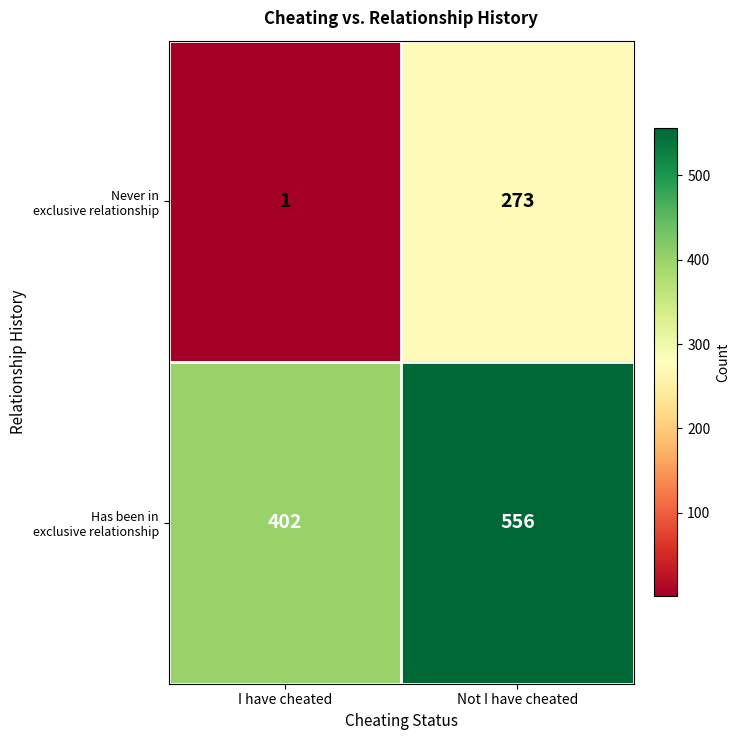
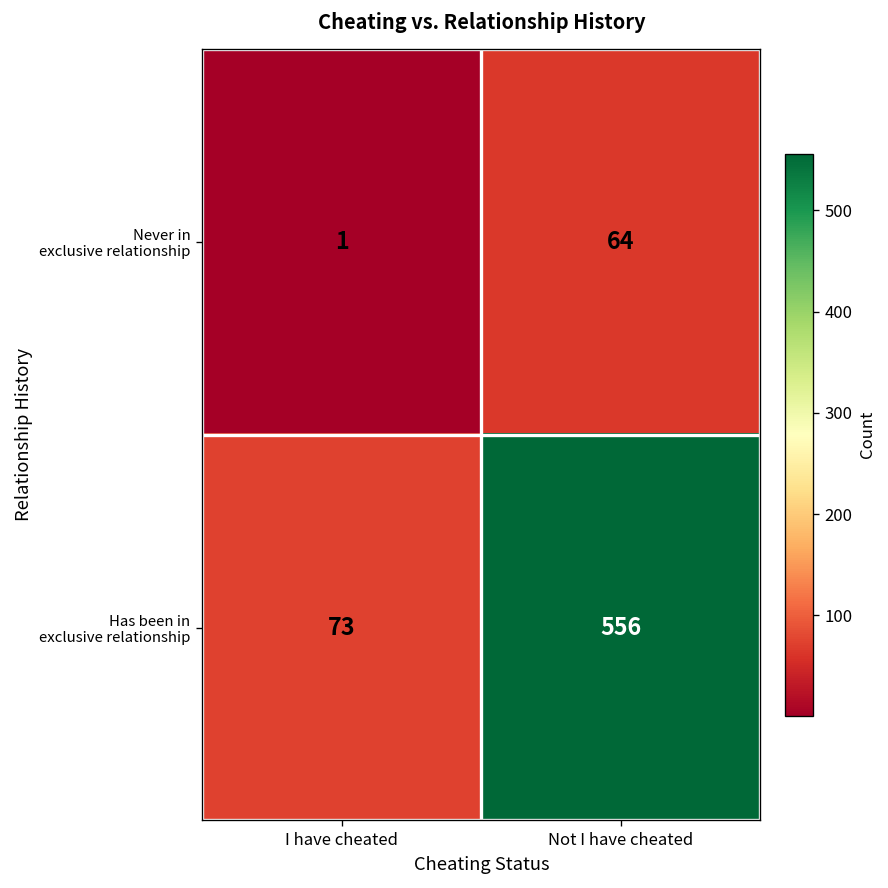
  {
    "Never in exclusive relationship": {
      "I have cheated": 1,
-     "Not I have cheated": 273
+     "Not I have cheated": 64
    },
    "Has been in exclusive relationship": {
-     "I have cheated": 402,
+     "I have cheated": 73,
      "Not I have cheated": 556
    }
  }
